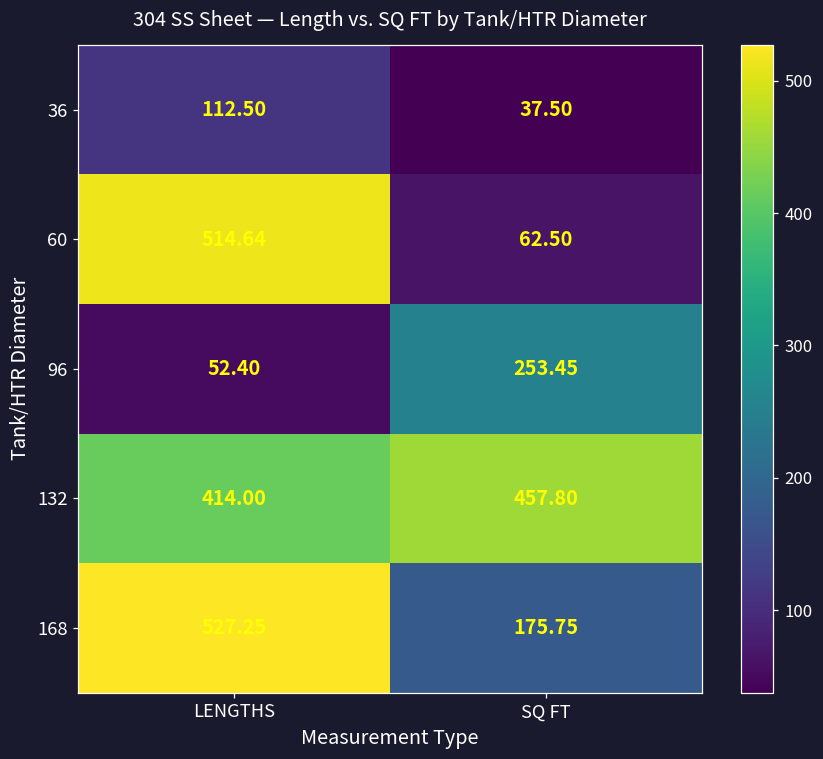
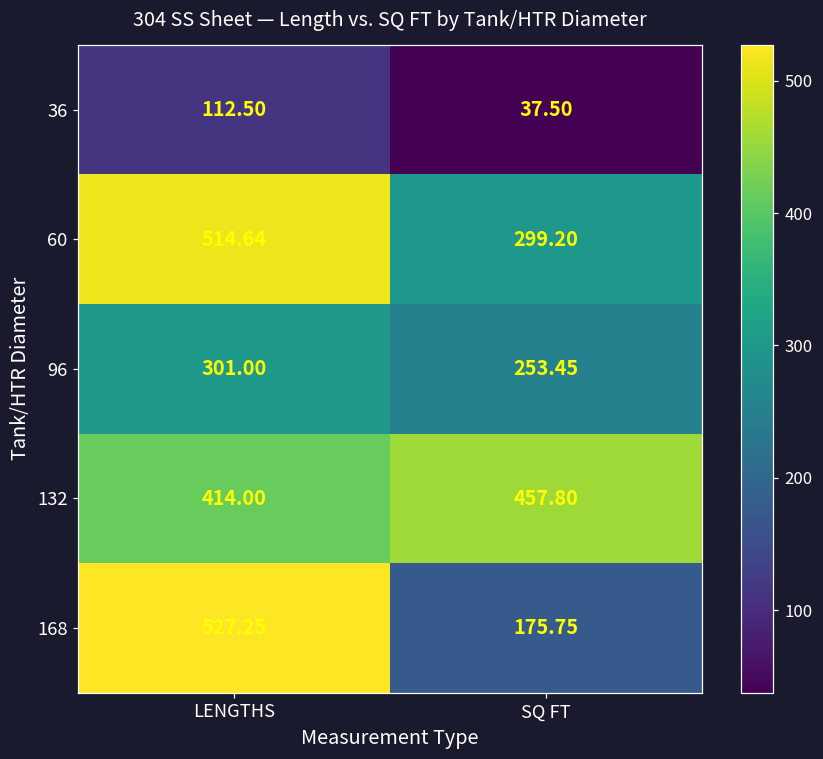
  {
    "36": {
      "LENGTHS": 112.50,
      "SQ FT": 37.50
    },
    "60": {
-     "SQ FT": 62.50
+     "SQ FT": 299.20
    },
    "96": {
-     "LENGTHS": 52.40,
+     "LENGTHS": 301.00,
      "SQ FT": 253.45
    },
    "132": {
      "LENGTHS": 414.00,
      "SQ FT": 457.80
    },
    "168": {
      "SQ FT": 175.75
    }
  }
